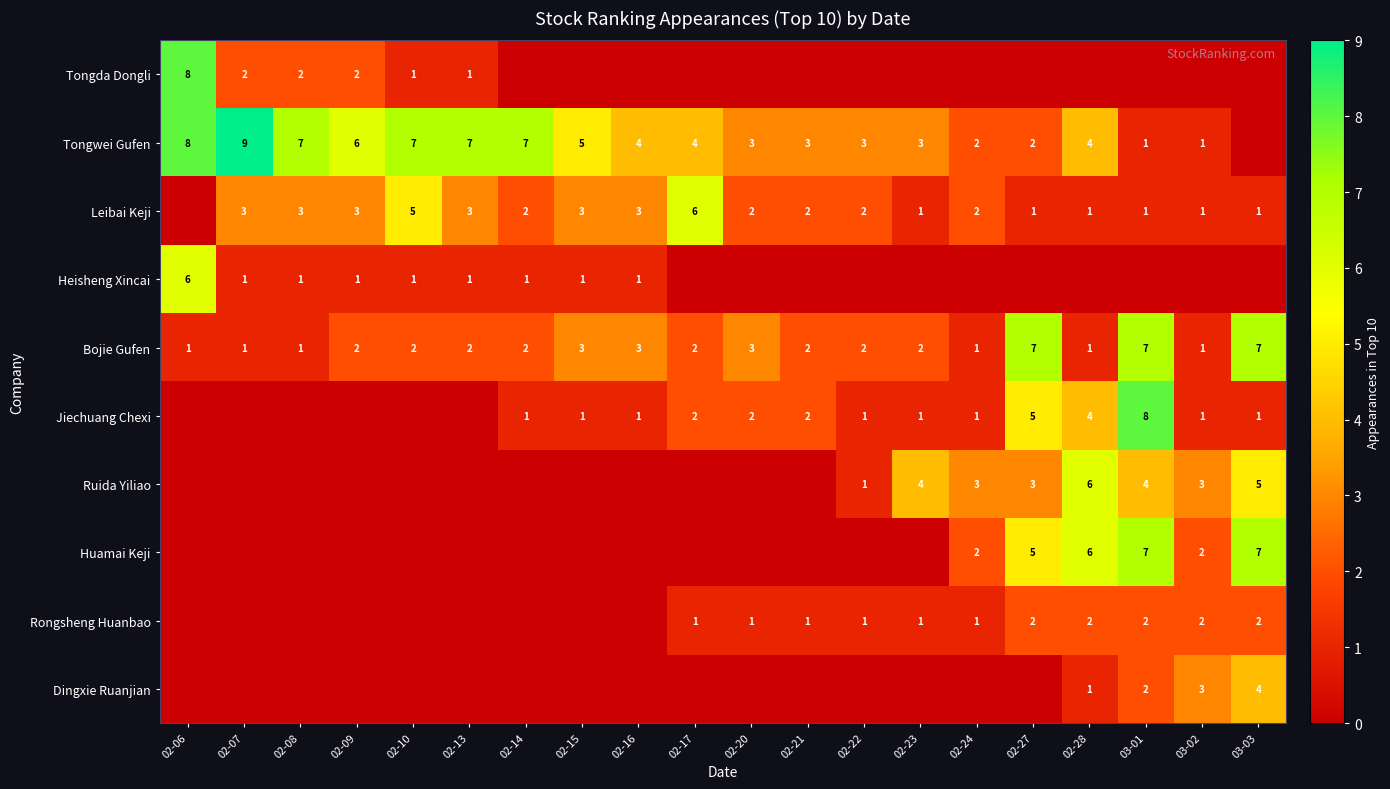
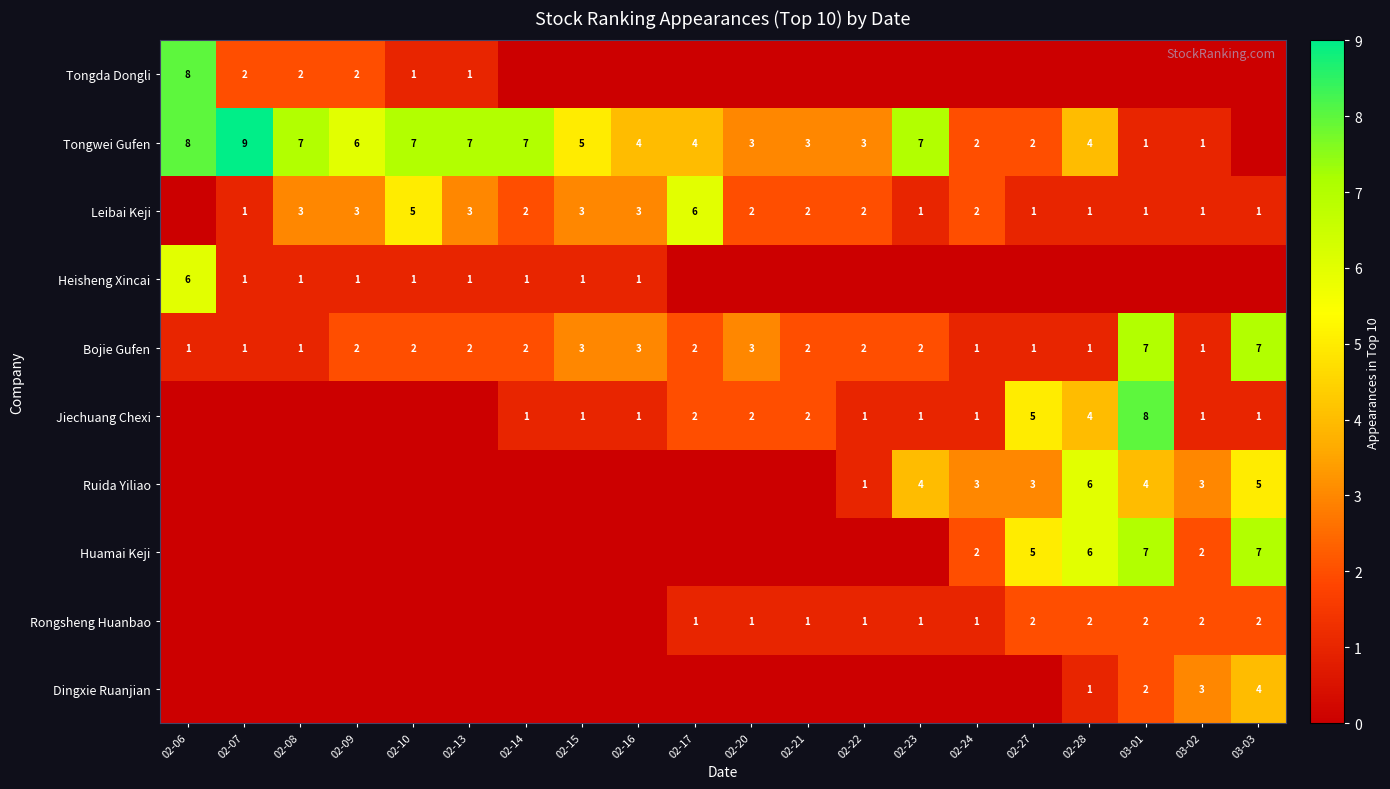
  {
    "Tongda Dongli": {
      "02-06": 8,
      "02-07": 2,
      "02-08": 2,
      "02-09": 2,
      "02-10": 1,
      "02-13": 1
    },
    "Tongwei Gufen": {
      "02-06": 8,
      "02-07": 9,
      "02-08": 7,
      "02-09": 6,
      "02-10": 7,
      "02-13": 7,
      "02-14": 7,
      "02-15": 5,
      "02-16": 4,
      "02-17": 4,
      "02-20": 3,
      "02-21": 3,
      "02-22": 3,
-     "02-23": 3,
+     "02-23": 7,
      "02-24": 2,
      "02-27": 2,
      "02-28": 4,
      "03-01": 1,
      "03-02": 1
    },
    "Leibai Keji": {
-     "02-07": 3,
+     "02-07": 1,
      "02-08": 3,
      "02-09": 3,
      "02-10": 5,
      "02-13": 3,
      "02-14": 2,
      "02-15": 3,
      "02-16": 3,
      "02-17": 6,
      "02-20": 2,
      "02-21": 2,
      "02-22": 2,
      "02-23": 1,
      "02-24": 2,
      "02-27": 1,
      "02-28": 1,
      "03-01": 1,
      "03-02": 1,
      "03-03": 1
    },
    "Heisheng Xincai": {
      "02-06": 6,
      "02-07": 1,
      "02-08": 1,
      "02-09": 1,
      "02-10": 1,
      "02-13": 1,
      "02-14": 1,
      "02-15": 1,
      "02-16": 1
    },
    "Bojie Gufen": {
      "02-06": 1,
      "02-07": 1,
      "02-08": 1,
      "02-09": 2,
      "02-10": 2,
      "02-13": 2,
      "02-14": 2,
      "02-15": 3,
      "02-16": 3,
      "02-17": 2,
      "02-20": 3,
      "02-21": 2,
      "02-22": 2,
      "02-23": 2,
      "02-24": 1,
-     "02-27": 7,
+     "02-27": 1,
      "02-28": 1,
      "03-01": 7,
      "03-02": 1,
      "03-03": 7
    },
    "Jiechuang Chexi": {
      "02-14": 1,
      "02-15": 1,
      "02-16": 1,
      "02-17": 2,
      "02-20": 2,
      "02-21": 2,
      "02-22": 1,
      "02-23": 1,
      "02-24": 1,
      "02-27": 5,
      "02-28": 4,
      "03-01": 8,
      "03-02": 1,
      "03-03": 1
    },
    "Ruida Yiliao": {
      "02-22": 1,
      "02-23": 4,
      "02-24": 3,
      "02-27": 3,
      "02-28": 6,
      "03-01": 4,
      "03-02": 3,
      "03-03": 5
    },
    "Huamai Keji": {
      "02-24": 2,
      "02-27": 5,
      "02-28": 6,
      "03-01": 7,
      "03-02": 2,
      "03-03": 7
    },
    "Rongsheng Huanbao": {
      "02-17": 1,
      "02-20": 1,
      "02-21": 1,
      "02-22": 1,
      "02-23": 1,
      "02-24": 1,
      "02-27": 2,
      "02-28": 2,
      "03-01": 2,
      "03-02": 2,
      "03-03": 2
    },
    "Dingxie Ruanjian": {
      "02-28": 1,
      "03-01": 2,
      "03-02": 3,
      "03-03": 4
    }
  }
